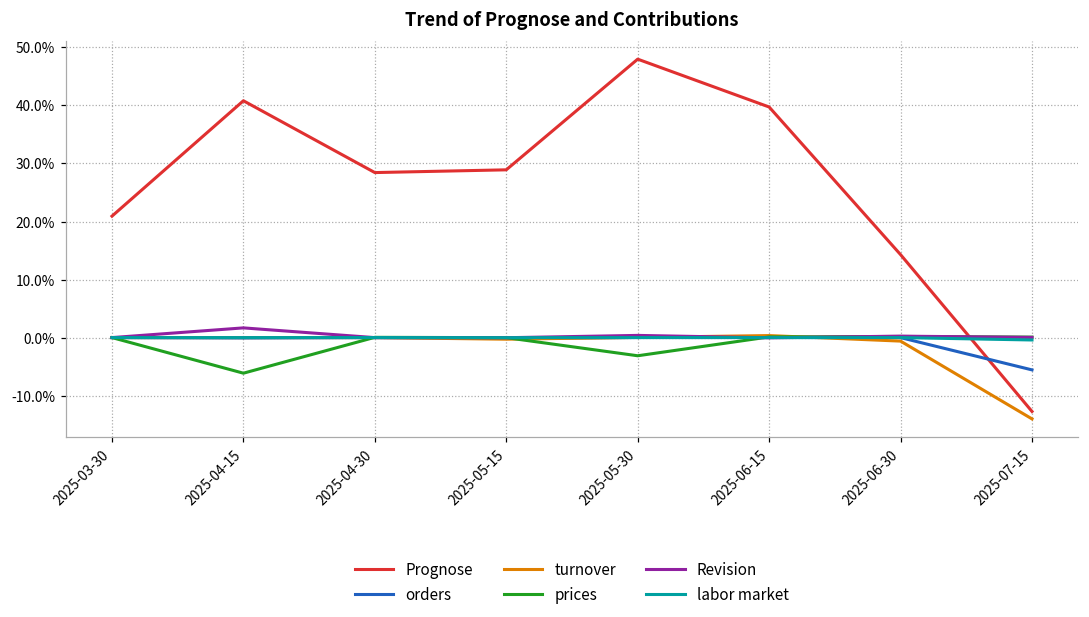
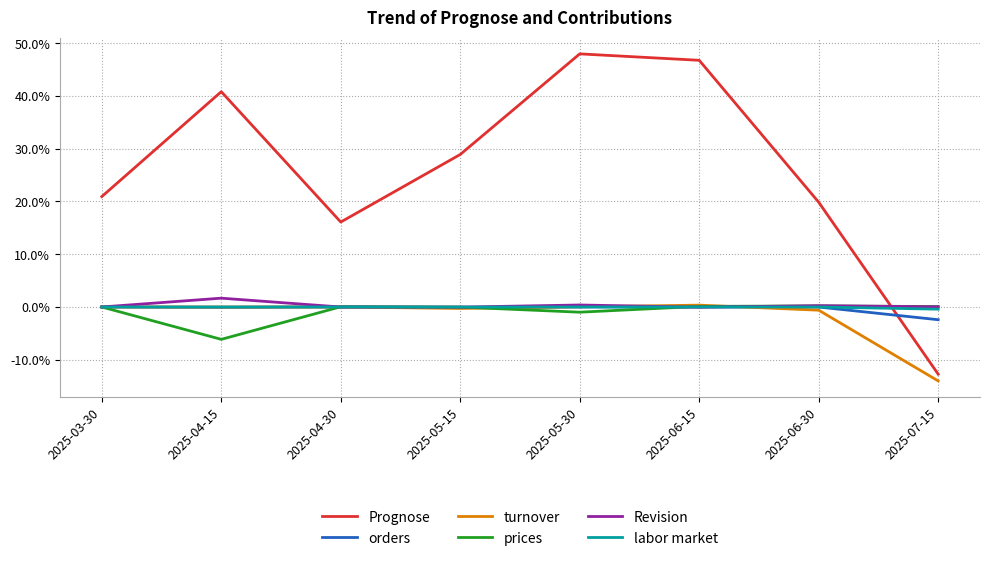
  {
    "Prognose": {
      "2025-03-30": "21%",
      "2025-04-15": "41%",
-     "2025-04-30": "28%",
+     "2025-04-30": "16%",
      "2025-05-15": "29%",
      "2025-05-30": "48%",
-     "2025-06-15": "40%",
-     "2025-06-30": "14%",
+     "2025-06-15": "47%",
+     "2025-06-30": "20%",
      "2025-07-15": "-13%"
    },
    "orders": {
-     "2025-07-15": "-6%"
+     "2025-07-15": "-2%"
    },
    "turnover": {
      "2025-06-30": "-1%",
      "2025-07-15": "-14%"
    },
    "prices": {
      "2025-04-15": "-6%",
-     "2025-05-30": "-3%"
+     "2025-05-30": "-1%"
    },
    "Revision": {
      "2025-04-15": "2%"
    }
  }
